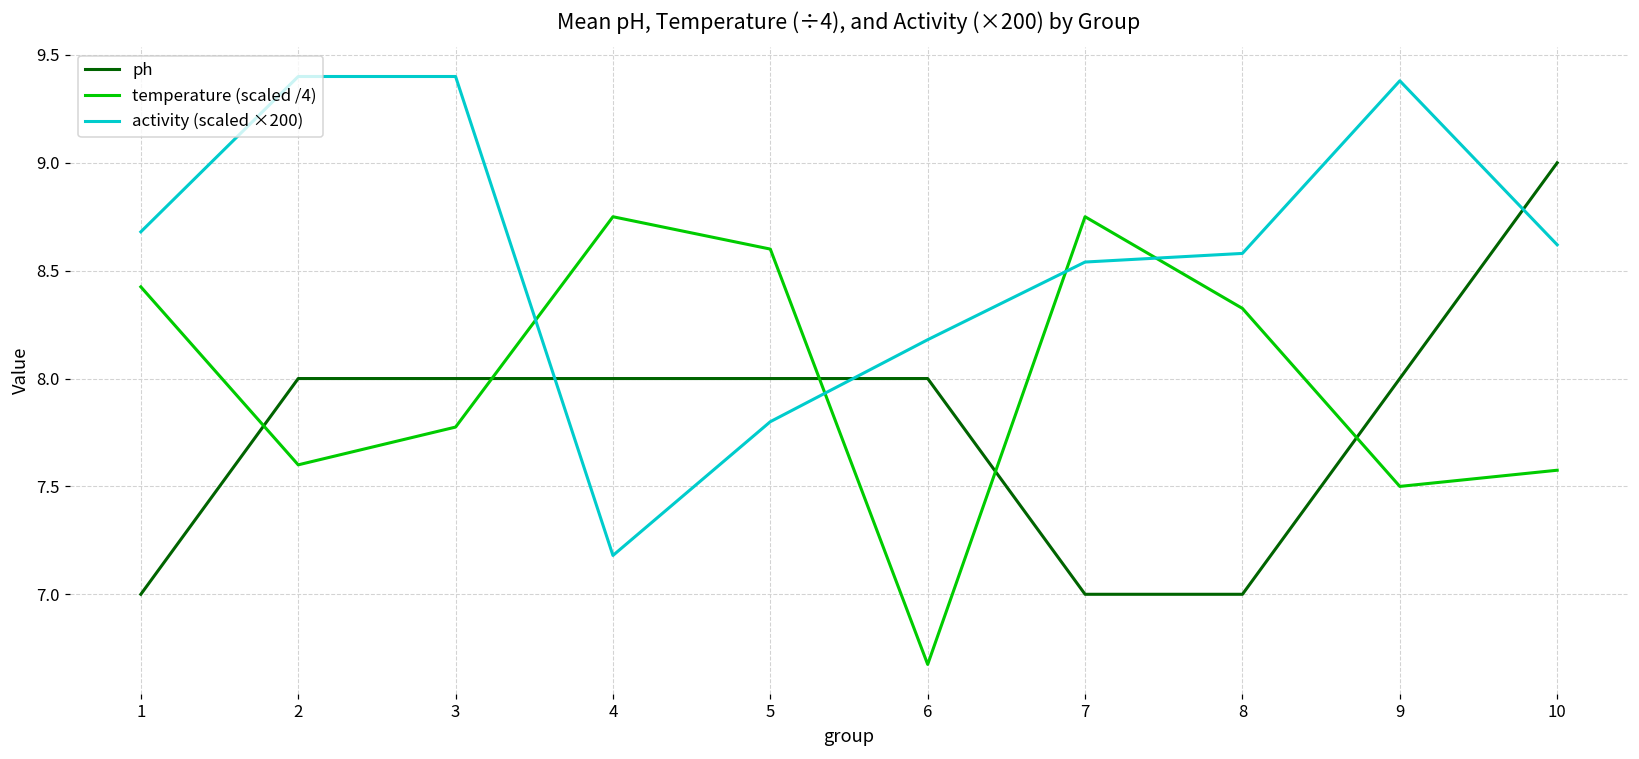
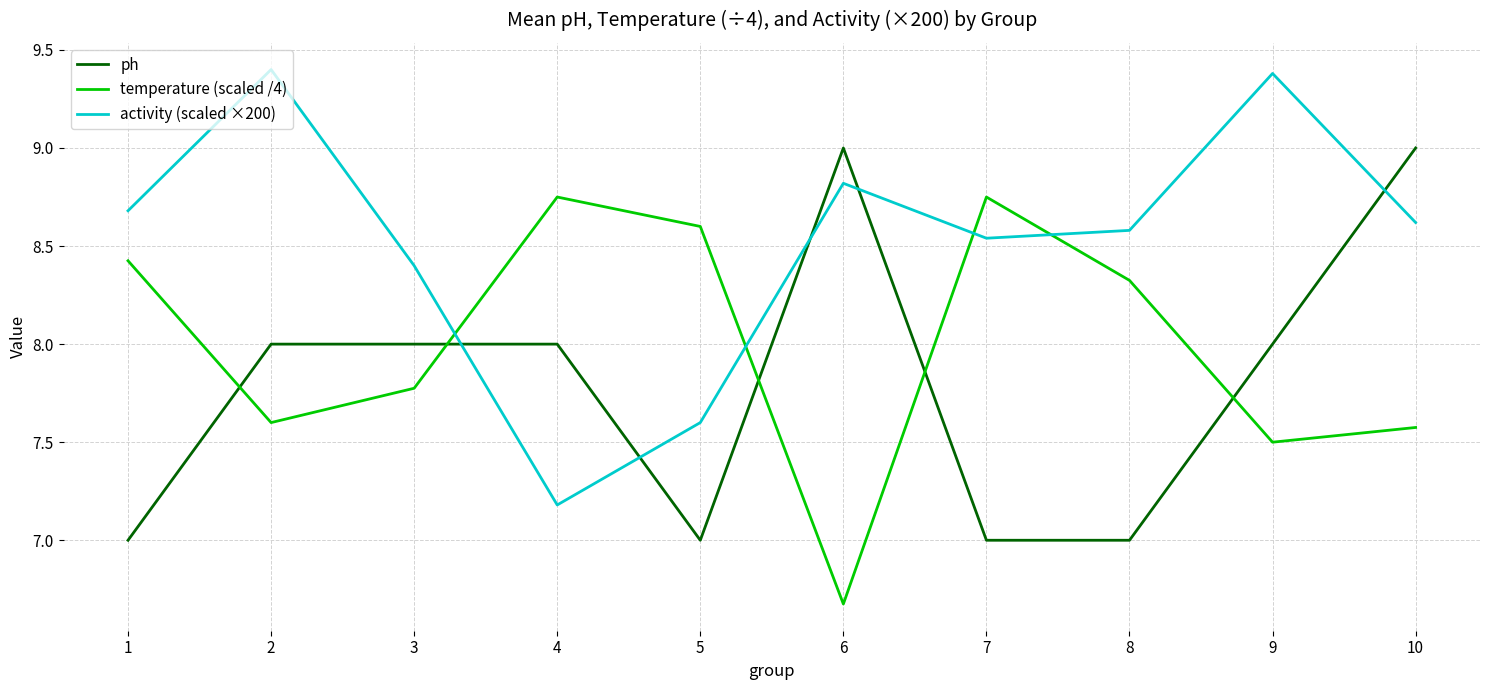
  {
    "ph": {
      "1": 7,
      "2": 8,
      "3": 8,
      "4": 8,
-     "5": 8,
-     "6": 8,
+     "5": 7,
+     "6": 9,
      "7": 7,
      "8": 7,
      "9": 8,
      "10": 9
    },
    "temperature (scaled /4)": {
      "1": 8.43,
      "2": 7.60,
      "3": 7.78,
      "4": 8.75,
      "5": 8.60,
      "6": 6.68,
      "7": 8.75,
      "8": 8.33,
      "9": 7.50,
      "10": 7.58
    },
    "activity (scaled ×200)": {
      "1": 8.68,
-     "3": 9.40,
+     "3": 8.40,
      "4": 7.18,
-     "5": 7.80,
-     "6": 8.18,
+     "5": 7.60,
+     "6": 8.82,
      "7": 8.54,
      "8": 8.58,
      "9": 9.38,
      "10": 8.62
    }
  }
